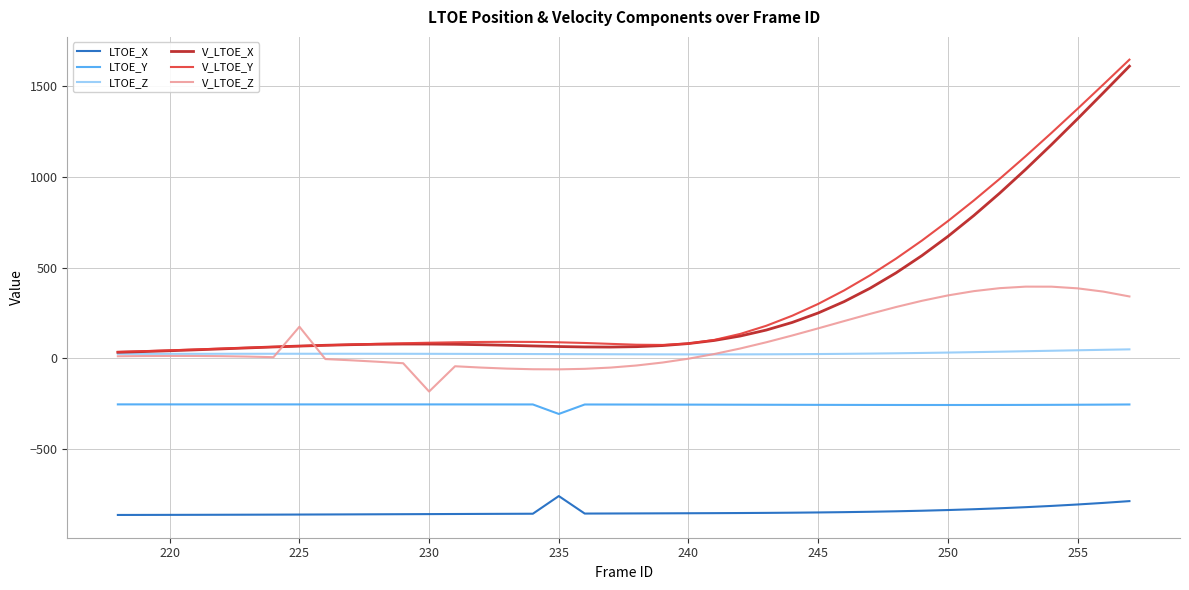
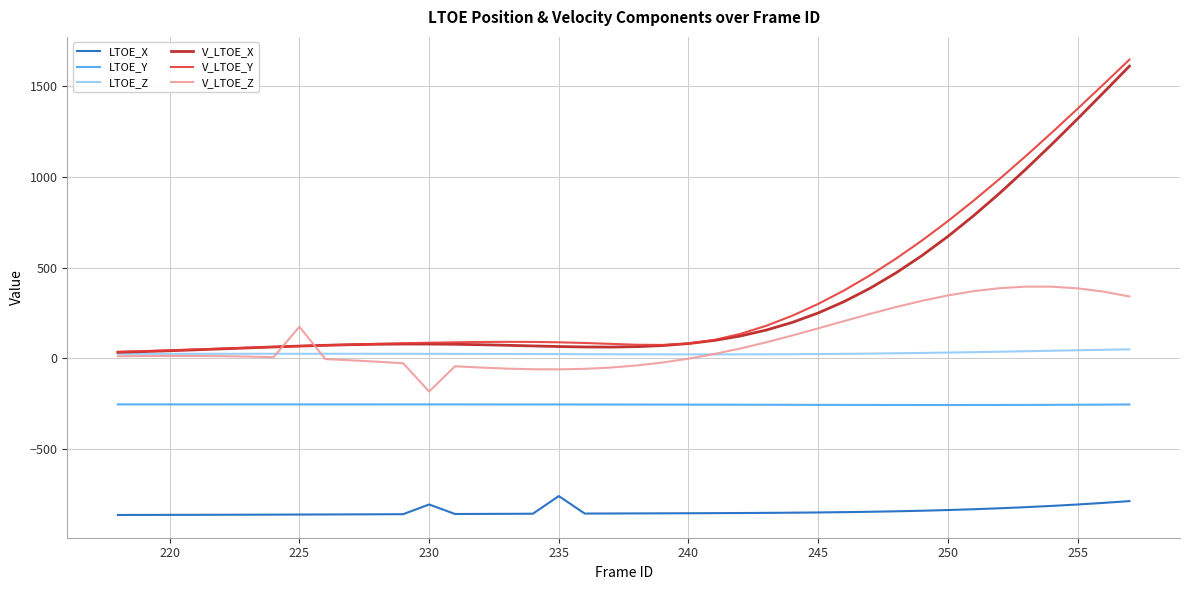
  {
    "LTOE_X": {
      "220": -860,
      "225": -860,
-     "230": -860,
+     "230": -800,
      "235": -760,
      "240": -850,
      "245": -850,
      "250": -830,
      "255": -800
    },
    "LTOE_Y": {
      "220": -250,
      "225": -250,
      "230": -250,
-     "235": -310,
+     "235": -250,
      "240": -250,
      "245": -260,
      "250": -260,
      "255": -250
    },
    "LTOE_Z": {
      "225": 30,
      "230": 30,
      "235": 20,
      "240": 20,
      "245": 20,
      "250": 30,
      "255": 50
    },
    "V_LTOE_Z": {
      "225": 170,
      "230": -180,
      "235": -60,
      "240": 0,
      "245": 170,
      "250": 350,
      "255": 390
    }
  }
